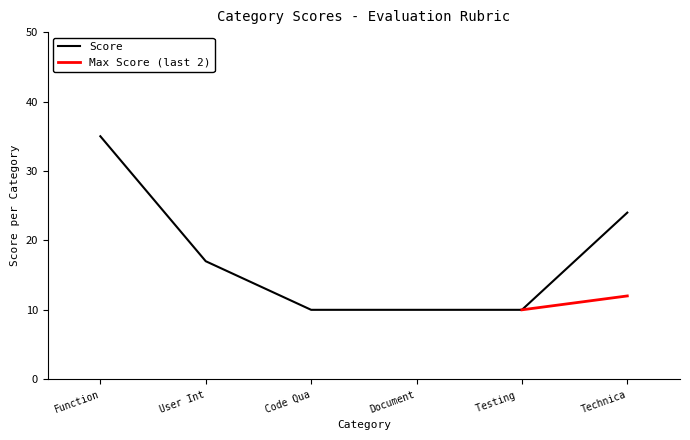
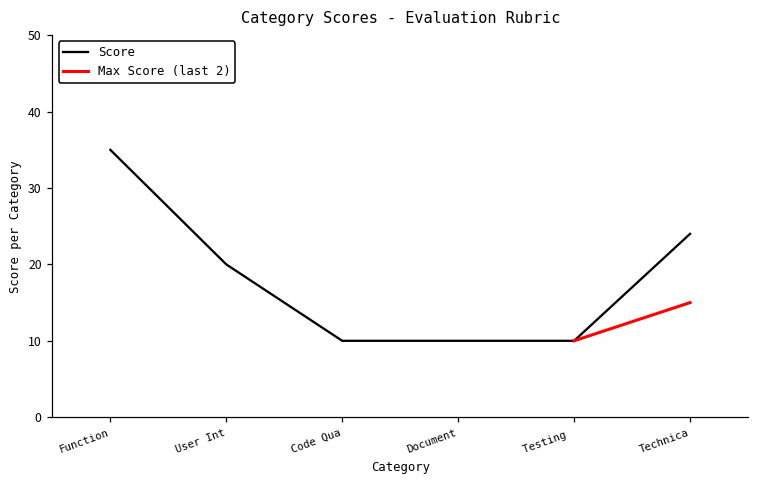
  {
    "Score": {
      "Function": 35,
-     "User Int": 17,
+     "User Int": 20,
      "Code Qua": 10,
      "Document": 10,
      "Technica": 24
    },
    "Max Score (last 2)": {
-     "Technica": 12
+     "Technica": 15
    }
  }
